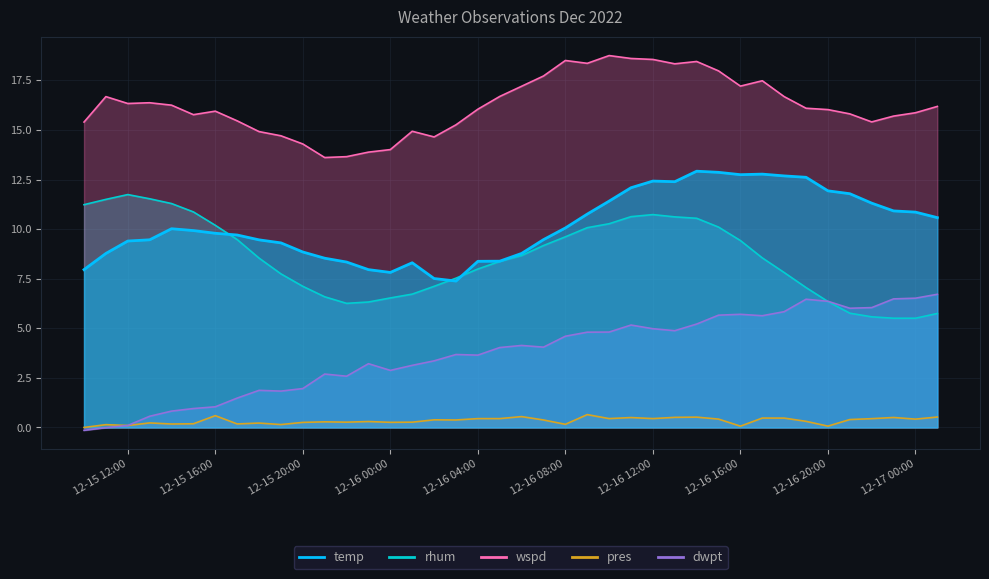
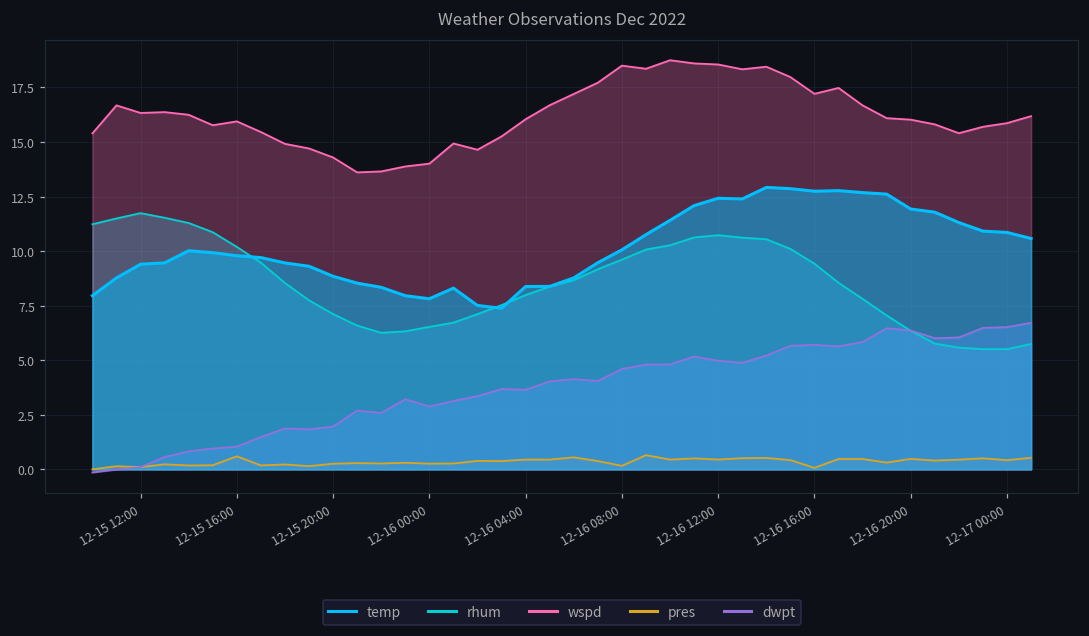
  {
    "pres": {
      "12-15 16:00": 0.6,
      "12-15 20:00": 0.3,
      "12-16 00:00": 0.3,
      "12-16 04:00": 0.4,
      "12-16 08:00": 0.2,
      "12-16 12:00": 0.4,
      "12-16 16:00": 0.1,
-     "12-16 20:00": 0.1,
+     "12-16 20:00": 0.5,
      "12-17 00:00": 0.4
    }
  }
